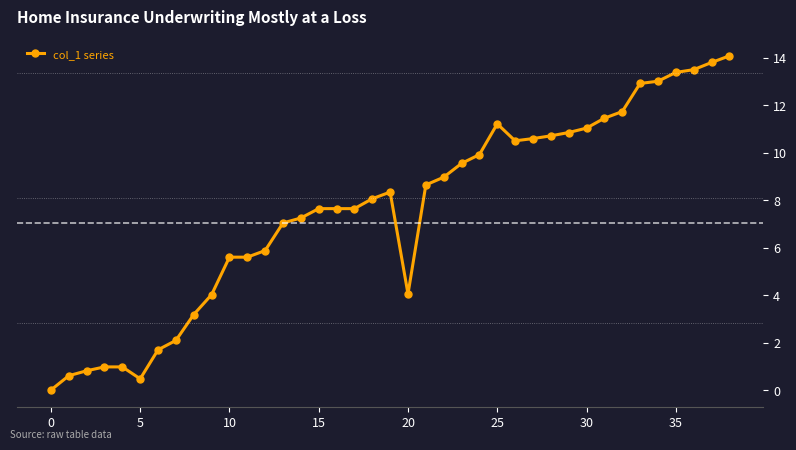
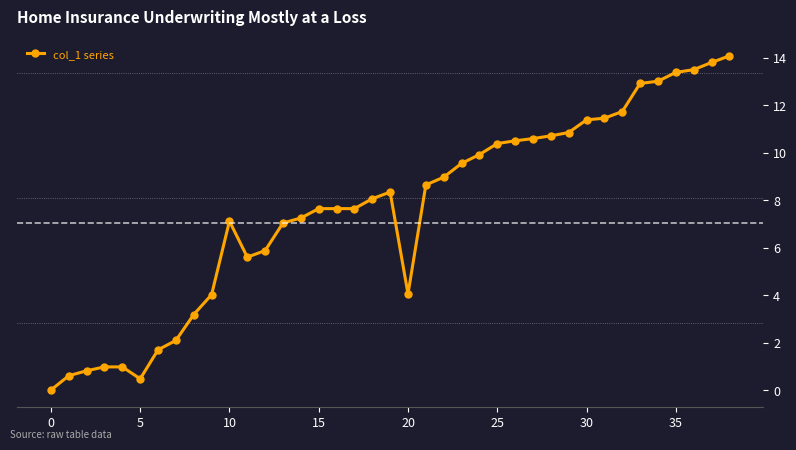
  {
    "0": 0.0,
    "5": 0.5,
-   "10": 5.6,
+   "10": 7.1,
    "15": 7.6,
    "20": 4.0,
-   "25": 11.2,
-   "30": 11.0,
+   "25": 10.4,
+   "30": 11.4,
    "35": 13.4
  }
